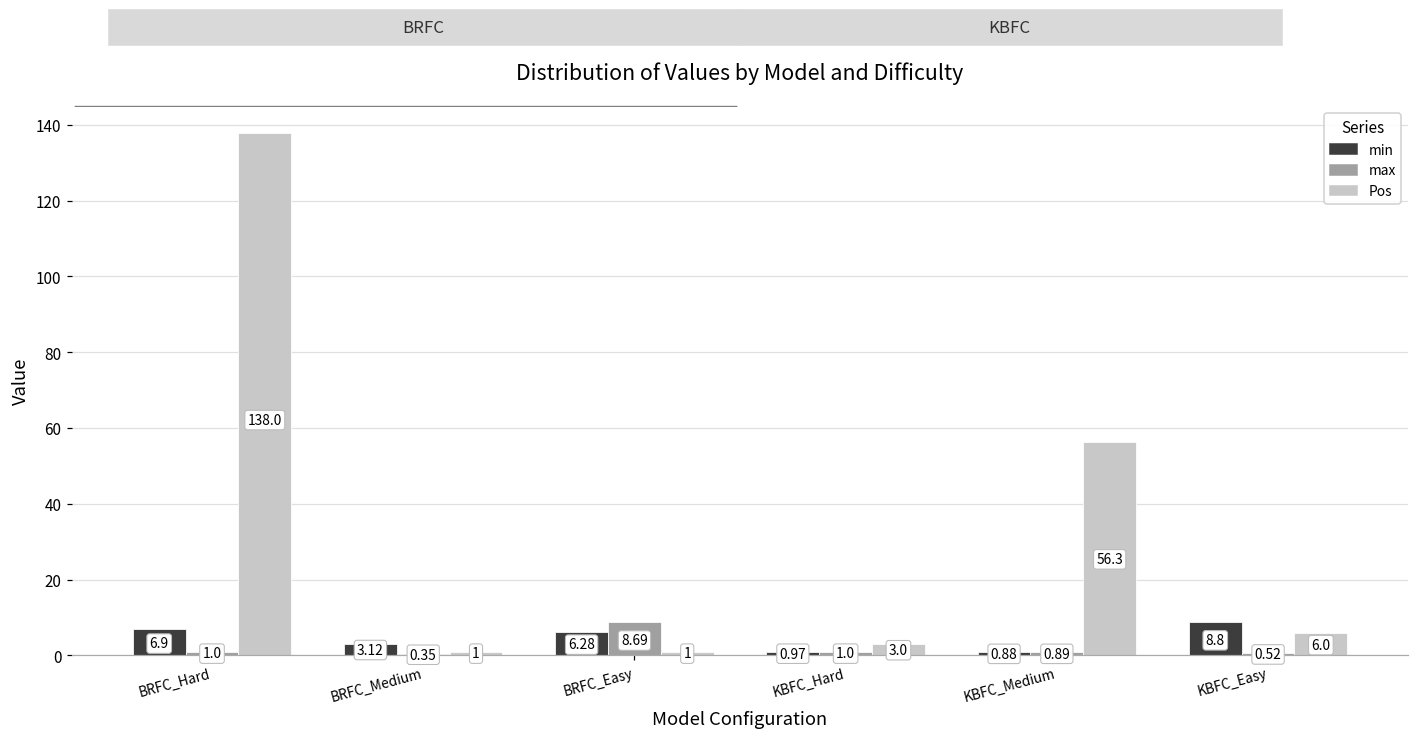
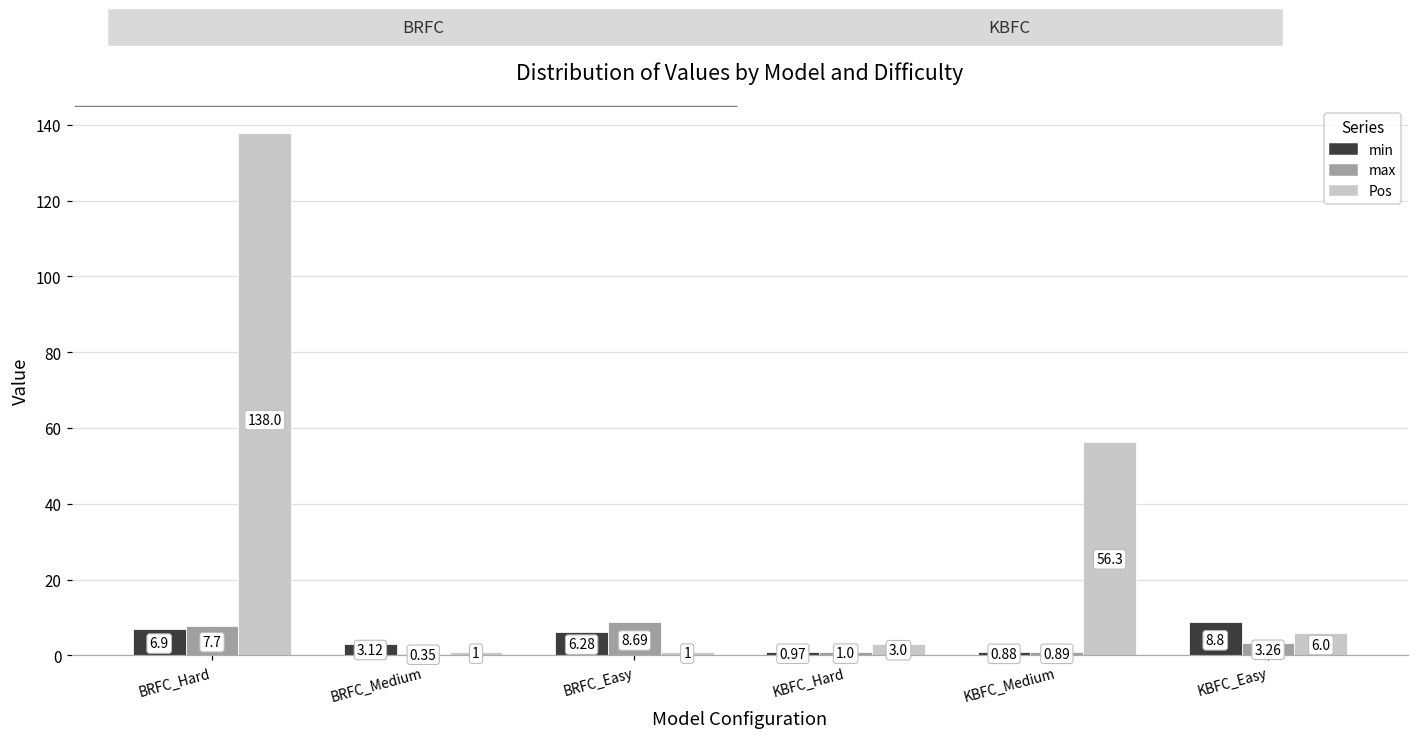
  {
    "max": {
-     "BRFC_Hard": 1.0,
-     "KBFC_Easy": 0.52
+     "BRFC_Hard": 7.7,
+     "KBFC_Easy": 3.26
    }
  }
